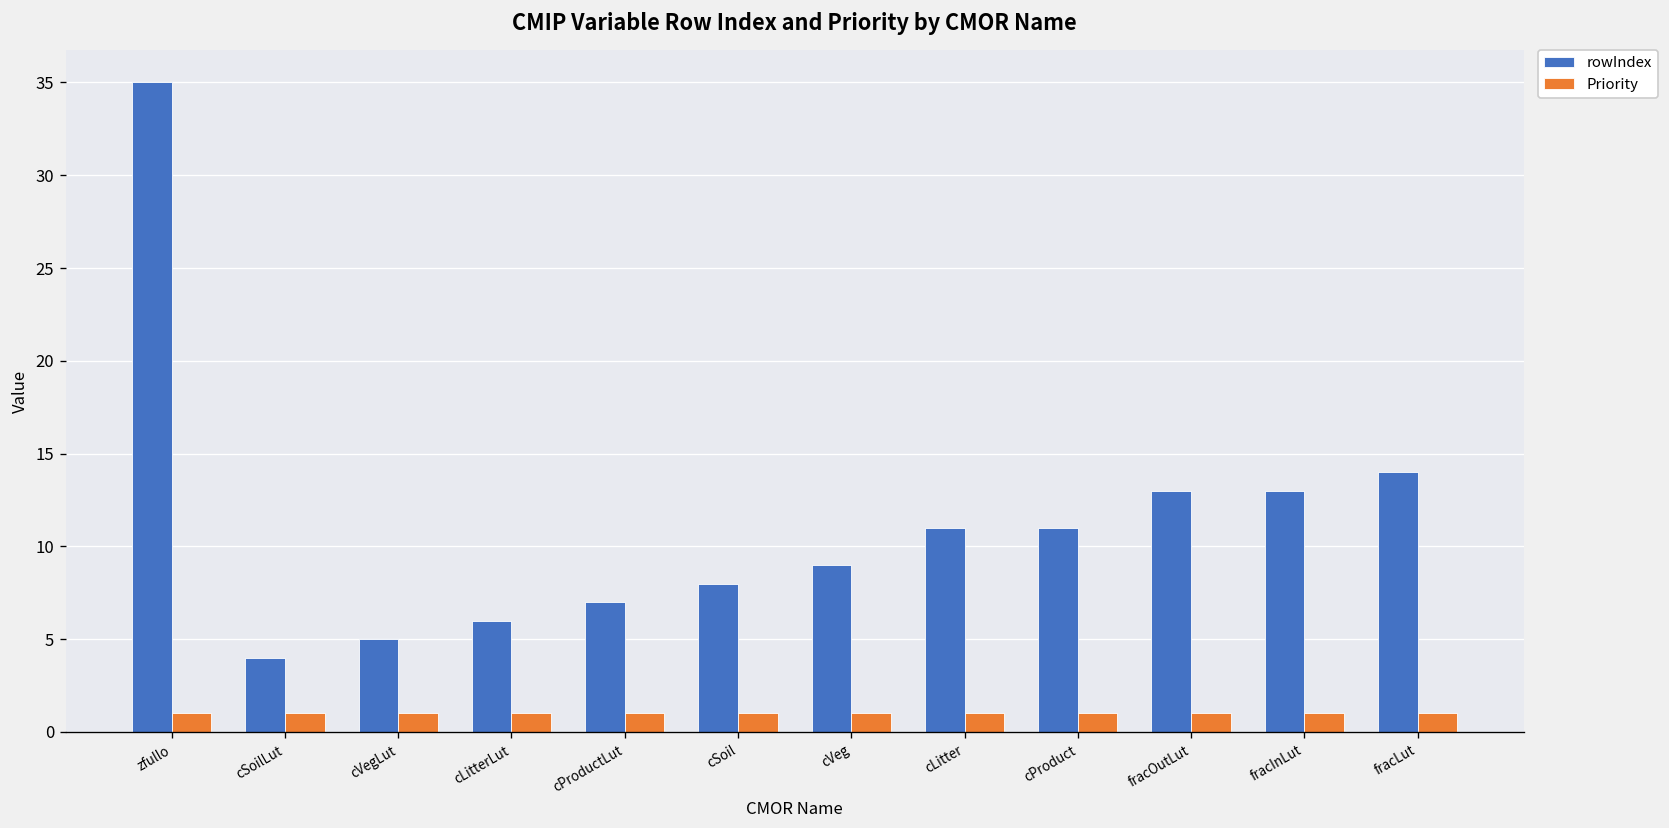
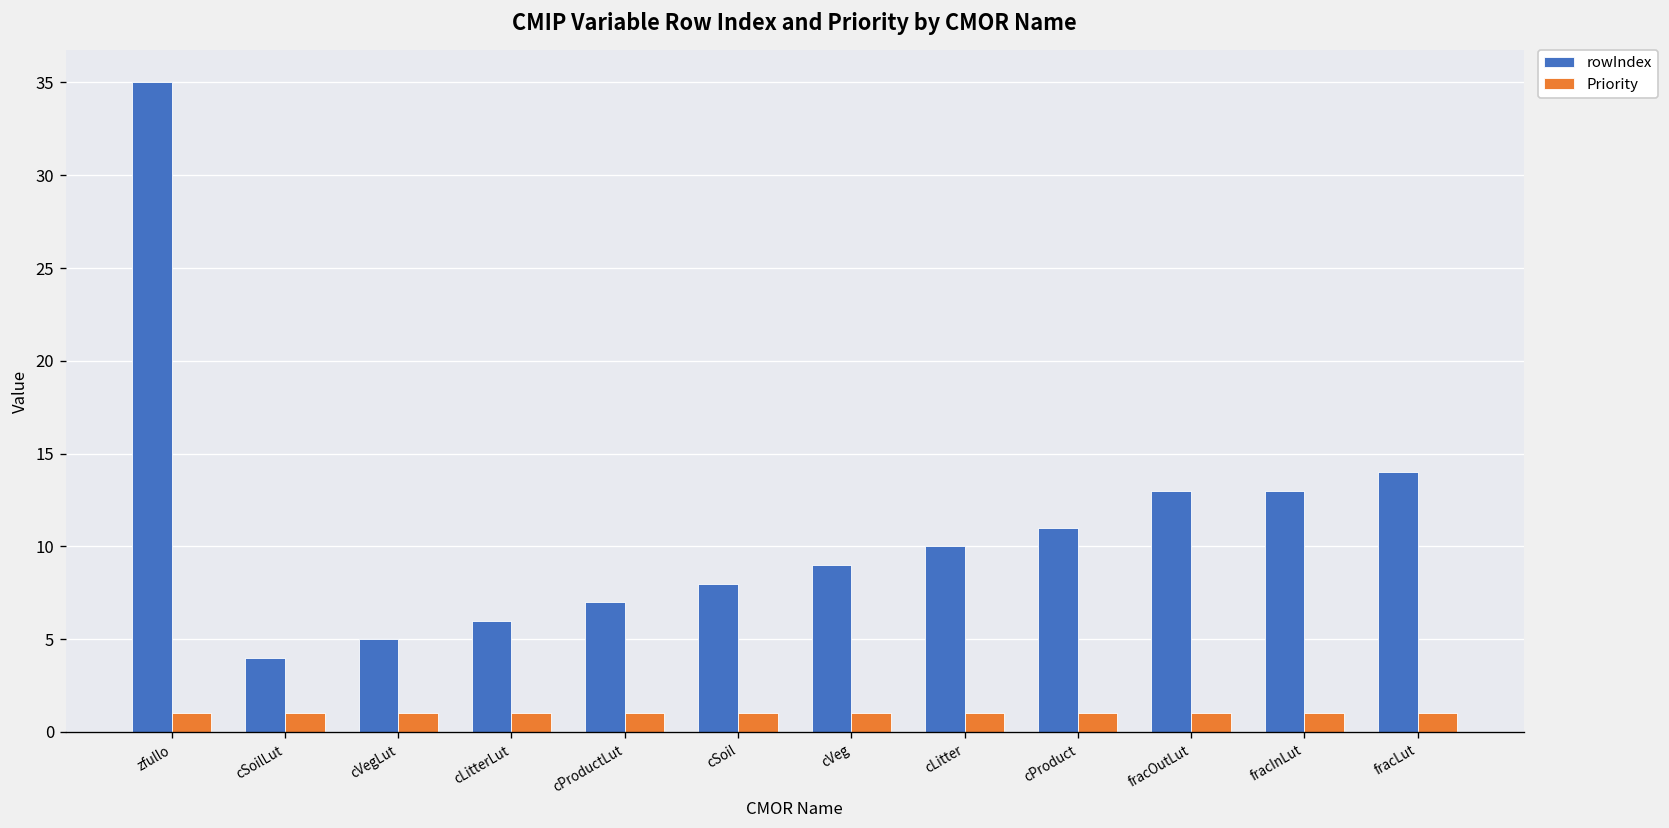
  {
    "rowIndex": {
      "zfullo": 35,
      "cSoilLut": 4,
      "cVegLut": 5,
      "cLitterLut": 6,
      "cProductLut": 7,
      "cSoil": 8,
      "cVeg": 9,
-     "cLitter": 11,
+     "cLitter": 10,
      "cProduct": 11,
      "fracOutLut": 13,
      "fracInLut": 13,
      "fracLut": 14
    },
    "Priority": {
      "zfullo": 1,
      "cSoilLut": 1,
      "cVegLut": 1,
      "cLitterLut": 1,
      "cProductLut": 1,
      "cSoil": 1,
      "cVeg": 1,
      "cLitter": 1,
      "cProduct": 1,
      "fracOutLut": 1,
      "fracInLut": 1,
      "fracLut": 1
    }
  }
